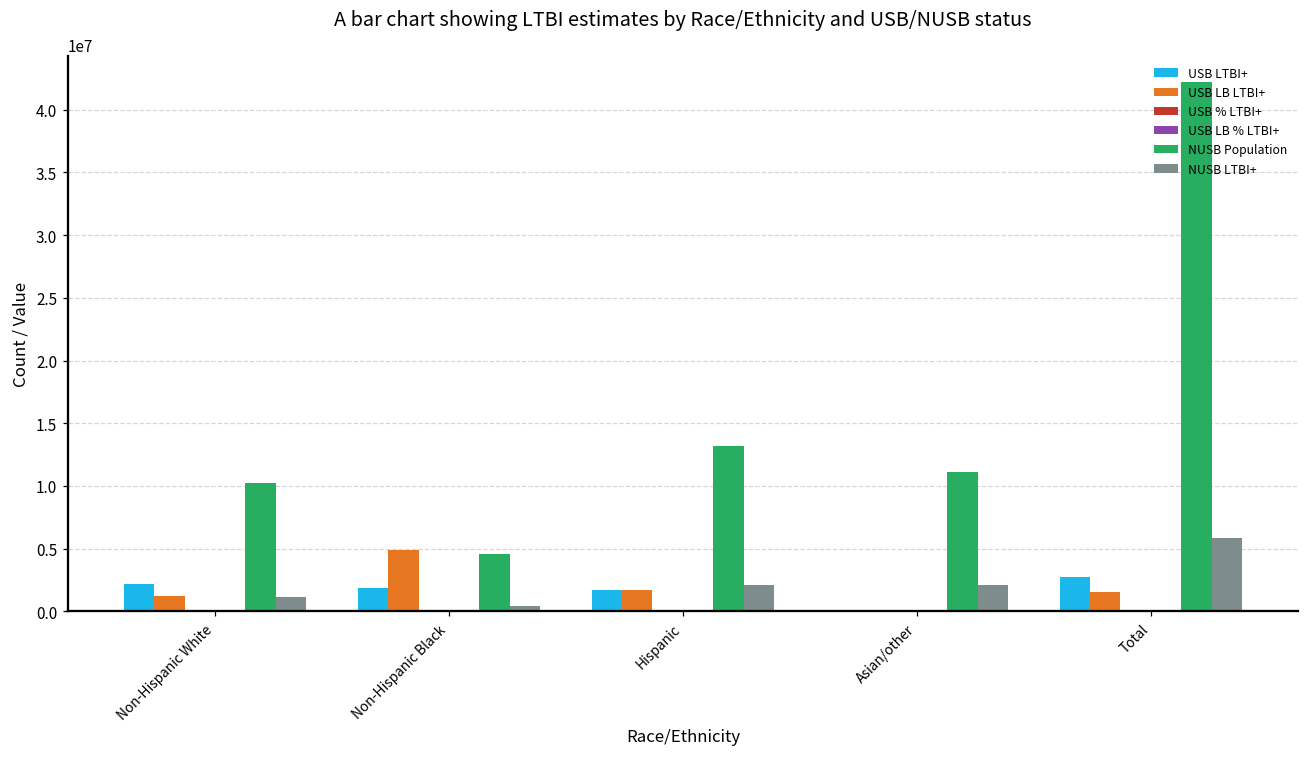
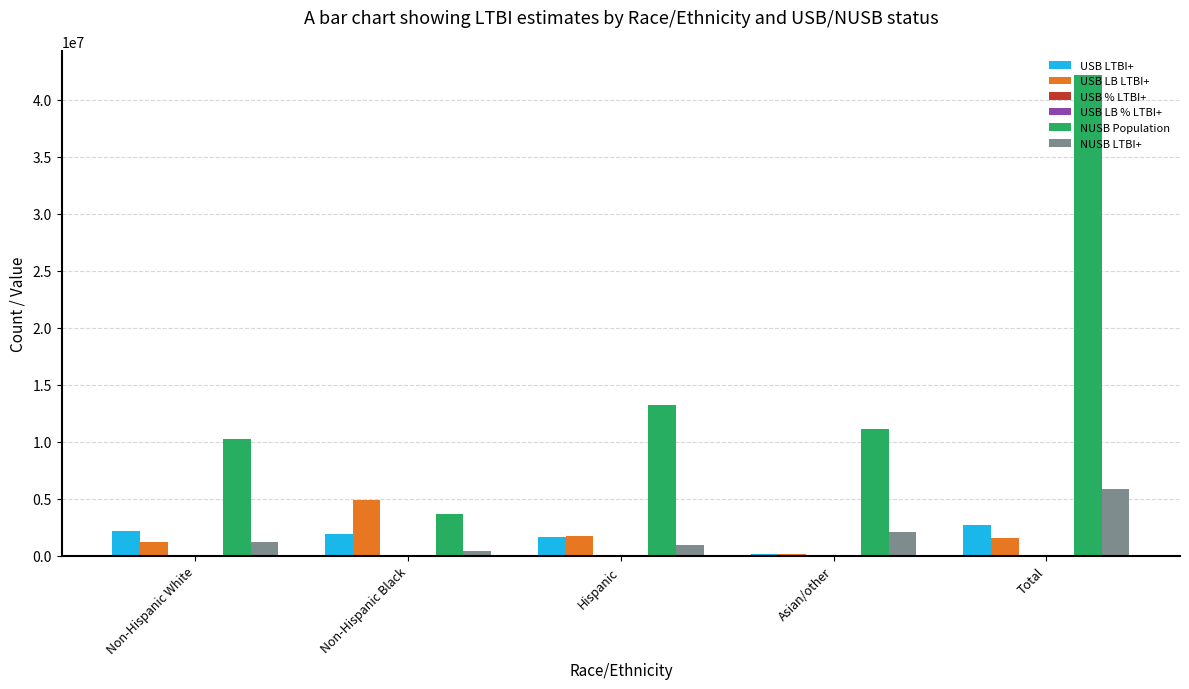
  {
    "USB LTBI+": {
      "Non-Hispanic White": 2200000,
      "Non-Hispanic Black": 1900000,
      "Hispanic": 1700000,
      "Total": 2700000
    },
    "USB LB LTBI+": {
      "Non-Hispanic White": 1200000,
      "Non-Hispanic Black": 4900000,
      "Hispanic": 1700000,
      "Total": 1500000
    },
    "NUSB Population": {
      "Non-Hispanic White": 10200000,
-     "Non-Hispanic Black": 4600000,
+     "Non-Hispanic Black": 3700000,
      "Hispanic": 13200000,
      "Asian/other": 11100000,
      "Total": 42200000
    },
    "NUSB LTBI+": {
      "Non-Hispanic White": 1200000,
      "Non-Hispanic Black": 400000,
-     "Hispanic": 2100000,
+     "Hispanic": 900000,
      "Asian/other": 2100000,
      "Total": 5800000
    }
  }
